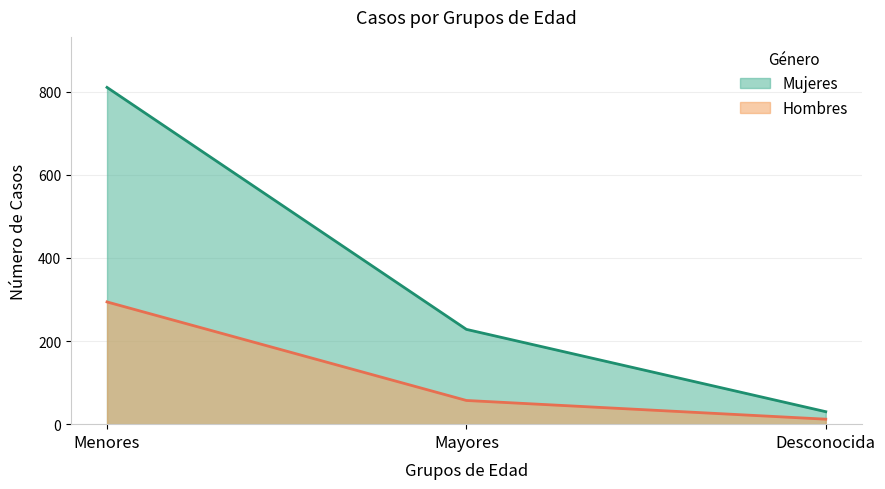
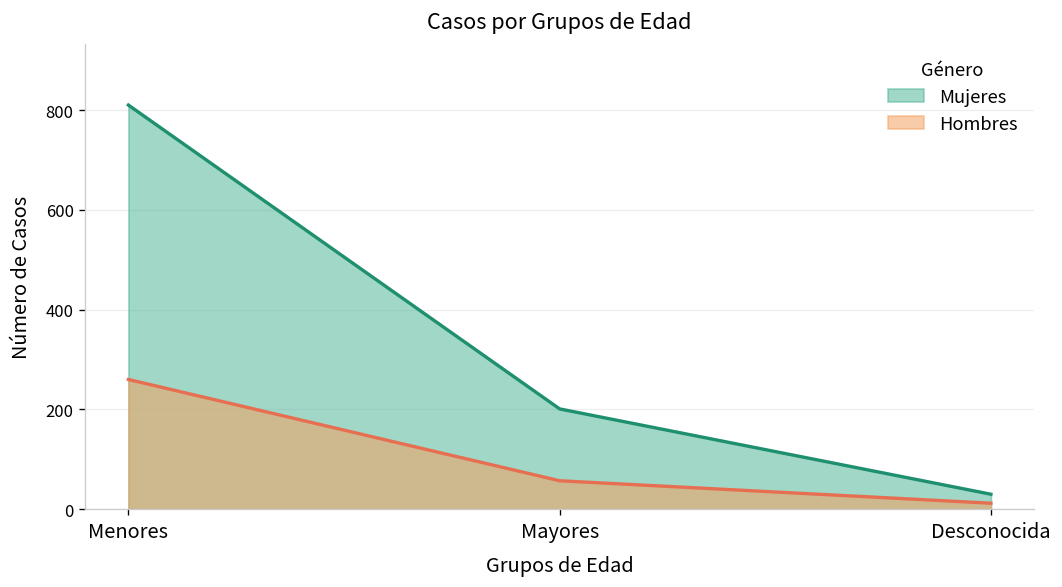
  {
    "Mujeres": {
      "Menores": 810,
-     "Mayores": 230,
+     "Mayores": 200,
      "Desconocida": 30
    },
    "Hombres": {
-     "Menores": 290,
+     "Menores": 260,
      "Mayores": 60,
      "Desconocida": 10
    }
  }
